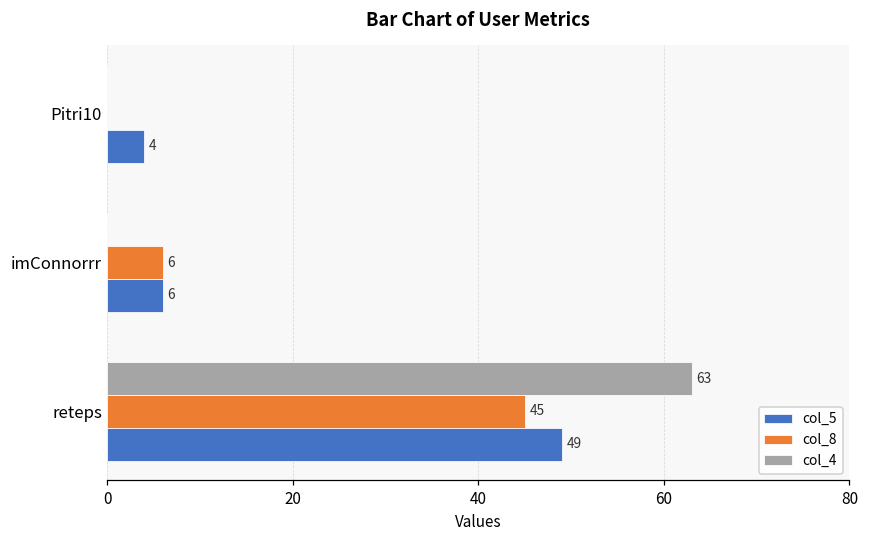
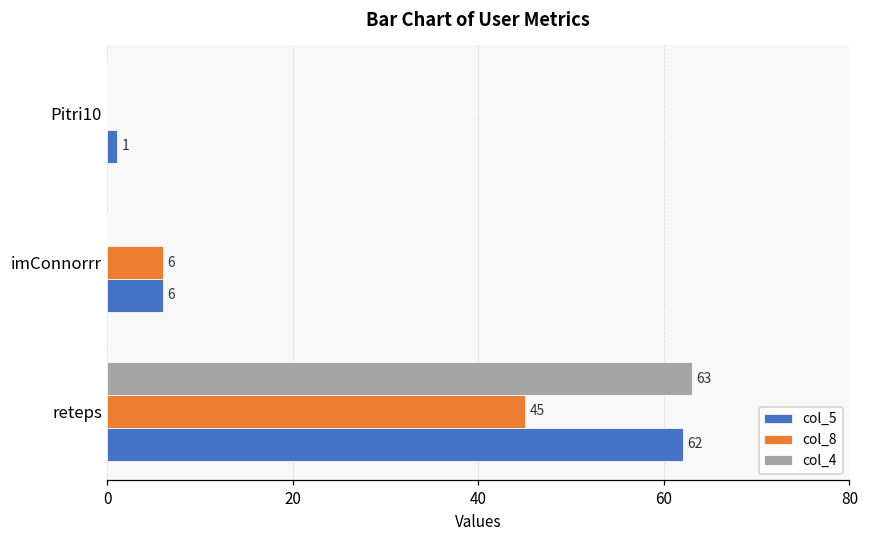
  {
    "col_5": {
-     "Pitri10": 4,
+     "Pitri10": 1,
      "imConnorrr": 6,
-     "reteps": 49
+     "reteps": 62
    },
    "col_8": {
      "imConnorrr": 6,
      "reteps": 45
    },
    "col_4": {
      "reteps": 63
    }
  }
